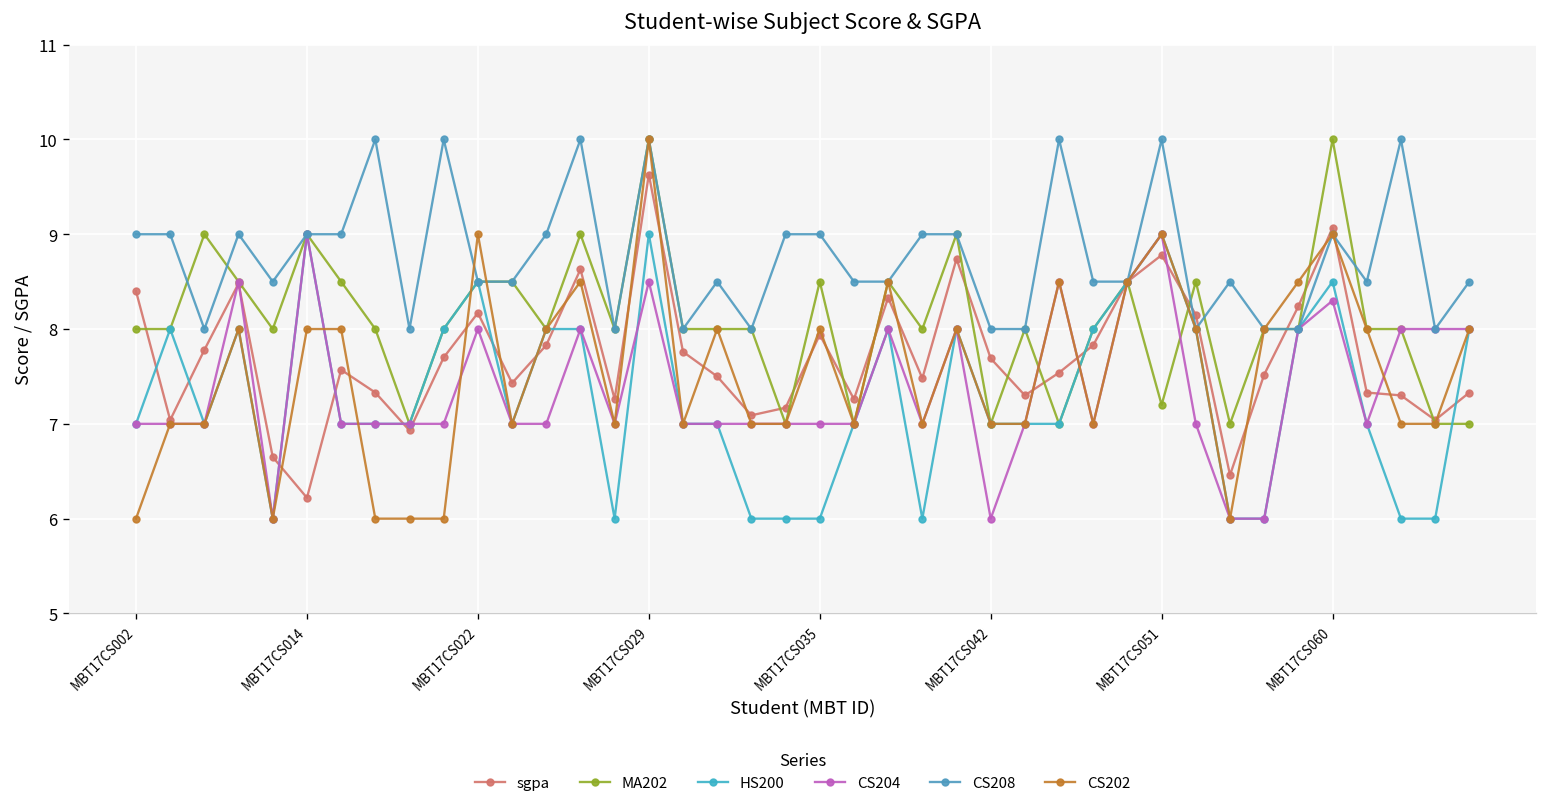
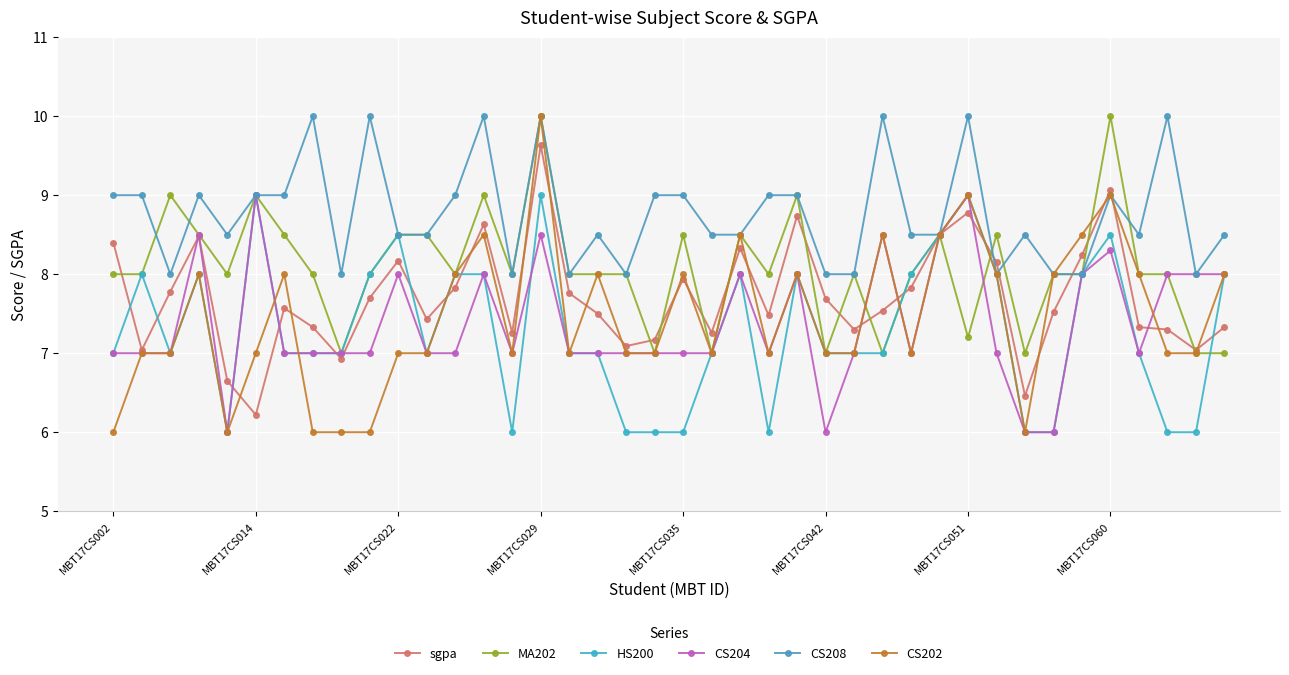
  {
    "sgpa": {
      "MBT17CS002": 8.4,
      "MBT17CS014": 6.2,
      "MBT17CS022": 8.2,
      "MBT17CS029": 9.6,
      "MBT17CS035": 7.9,
      "MBT17CS042": 7.7,
      "MBT17CS051": 8.8,
      "MBT17CS060": 9.1
    },
    "MA202": {
      "MBT17CS002": 8,
      "MBT17CS035": 8.5,
      "MBT17CS051": 7.2,
      "MBT17CS060": 10
    },
    "CS204": {
      "MBT17CS022": 8,
      "MBT17CS029": 8.5,
      "MBT17CS035": 7,
      "MBT17CS042": 6,
      "MBT17CS060": 8.3
    },
    "CS202": {
      "MBT17CS002": 6,
-     "MBT17CS014": 8,
-     "MBT17CS022": 9,
+     "MBT17CS014": 7,
+     "MBT17CS022": 7,
      "MBT17CS035": 8
    }
  }
